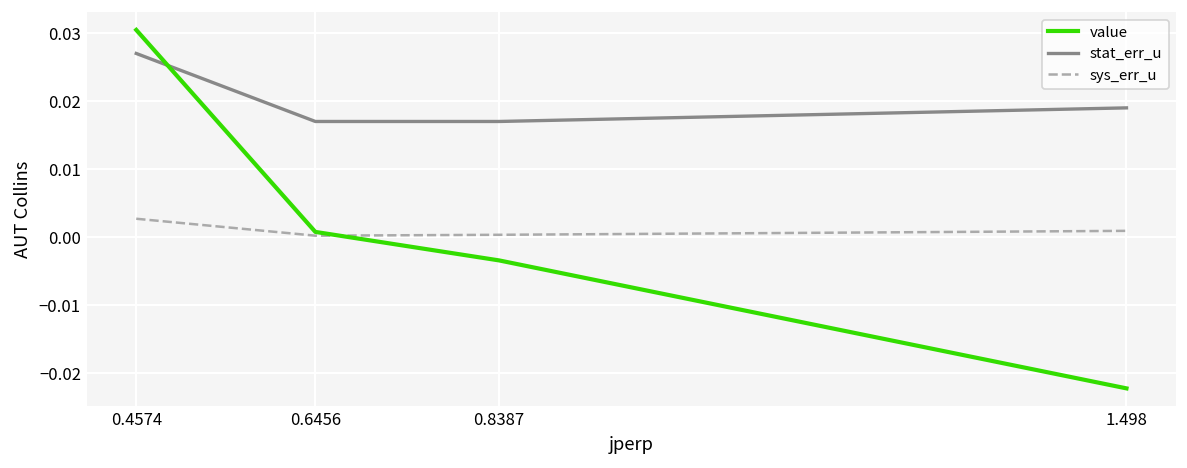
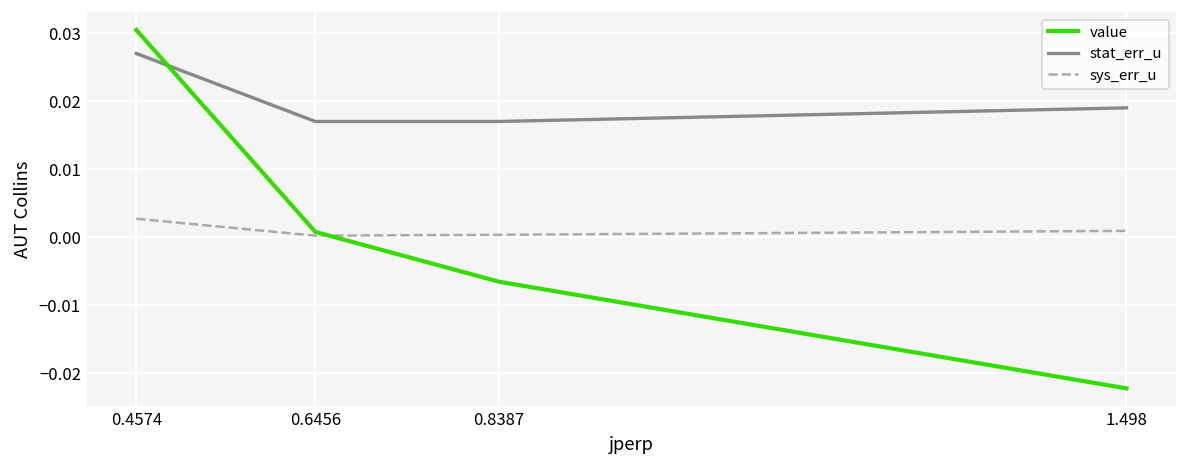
  {
    "value": {
      "0.4574": 0.030,
      "0.6456": 0.001,
-     "0.8387": -0.003,
+     "0.8387": -0.007,
      "1.498": -0.022
    }
  }
